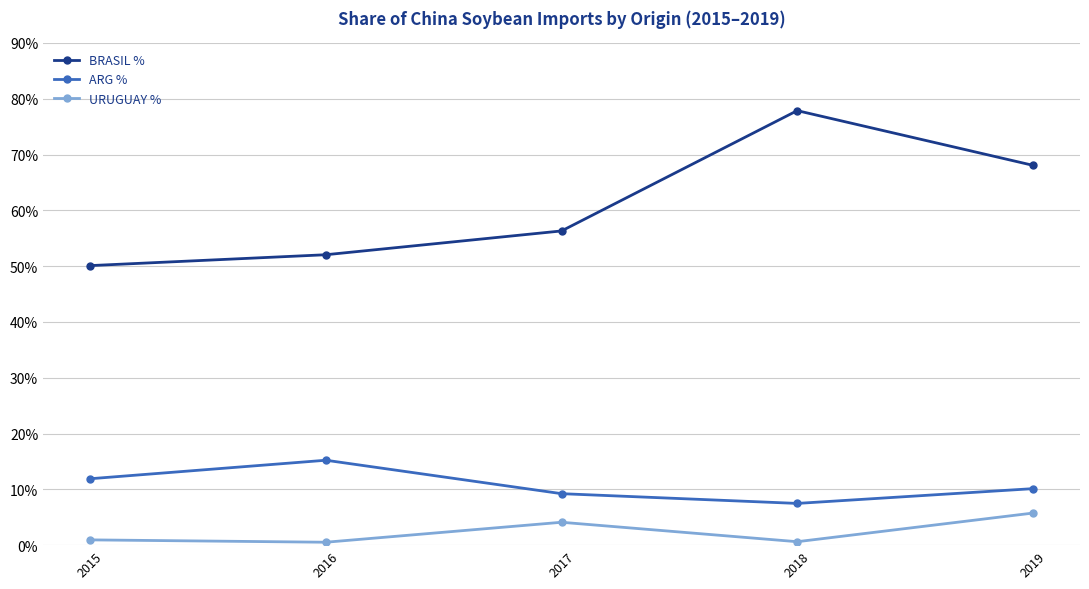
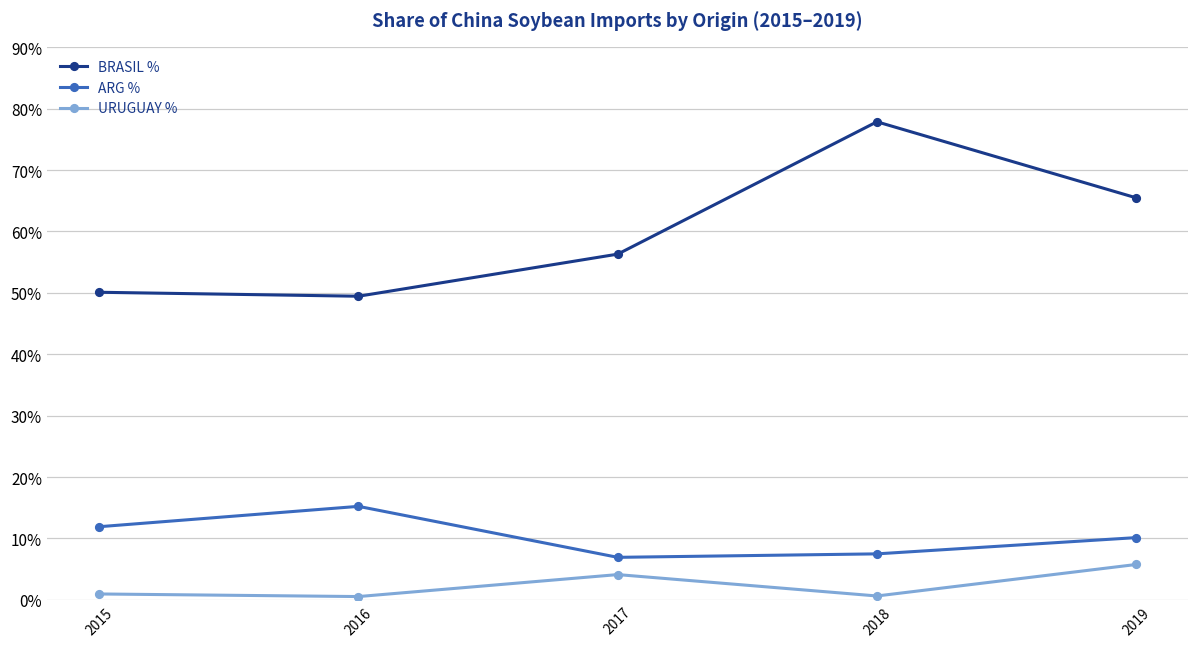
  {
    "BRASIL %": {
      "2015": "50%",
-     "2016": "52%",
+     "2016": "49%",
      "2017": "56%",
      "2018": "78%",
-     "2019": "68%"
+     "2019": "65%"
    },
    "ARG %": {
      "2015": "12%",
      "2016": "15%",
-     "2017": "9%",
+     "2017": "7%",
      "2018": "7%",
      "2019": "10%"
    },
    "URUGUAY %": {
      "2015": "1%",
      "2016": "1%",
      "2017": "4%",
      "2018": "1%",
      "2019": "6%"
    }
  }
